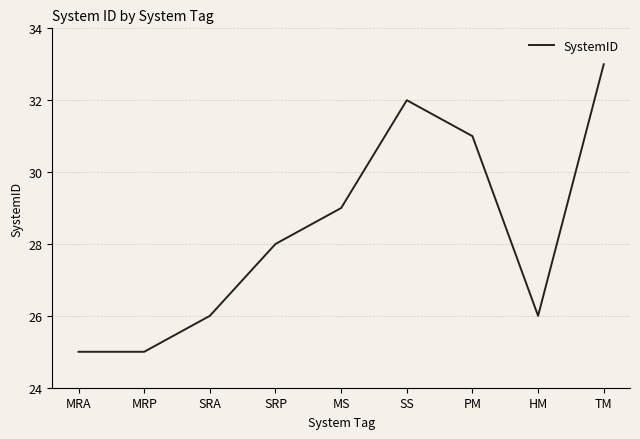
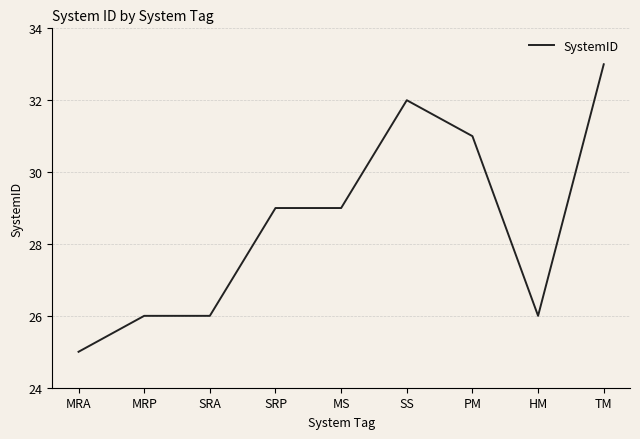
  {
    "MRA": 25,
-   "MRP": 25,
+   "MRP": 26,
    "SRA": 26,
-   "SRP": 28,
+   "SRP": 29,
    "MS": 29,
    "SS": 32,
    "PM": 31,
    "HM": 26,
    "TM": 33
  }
